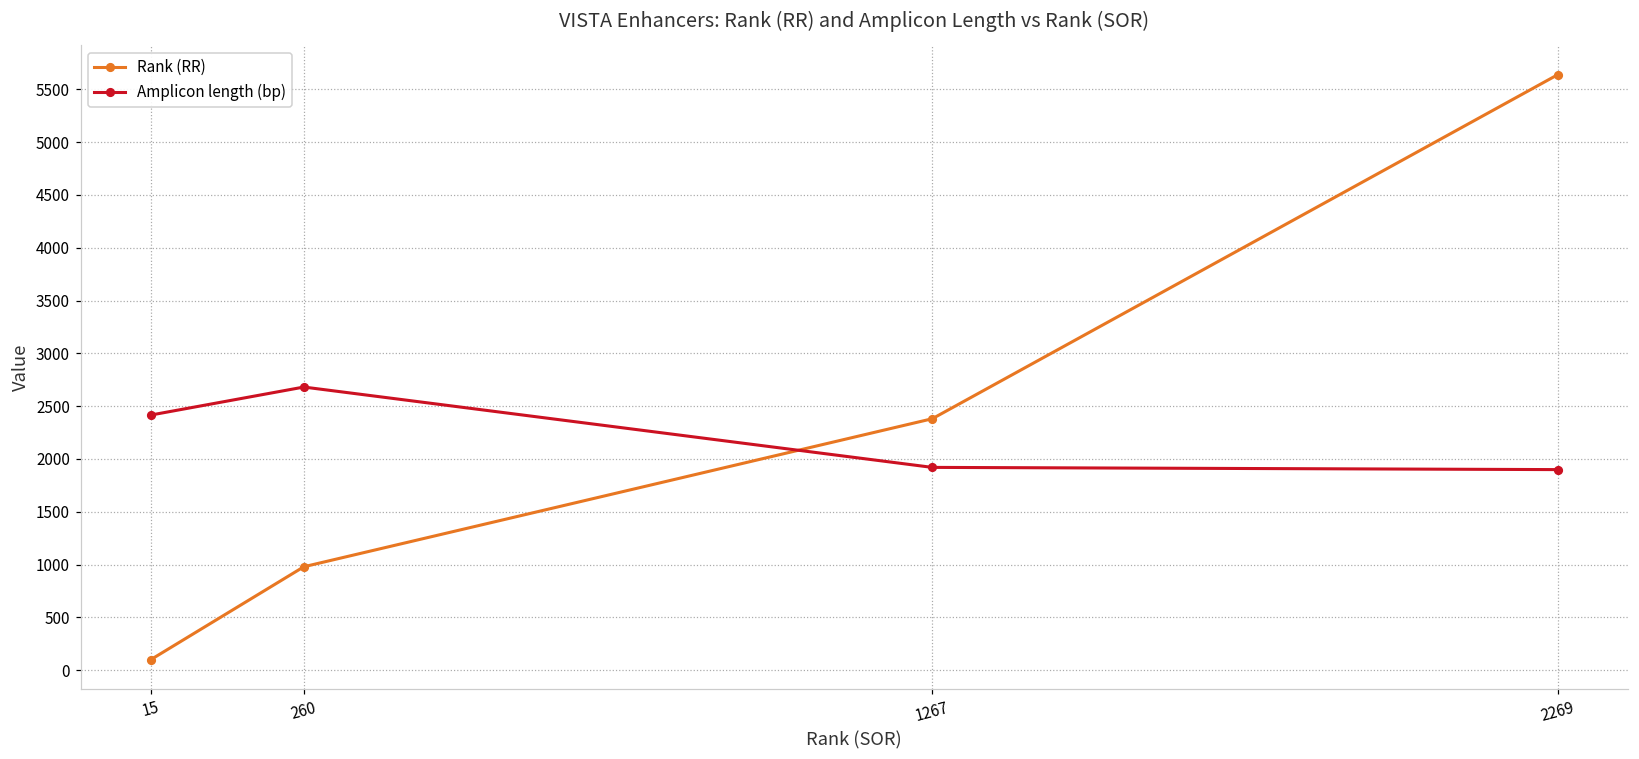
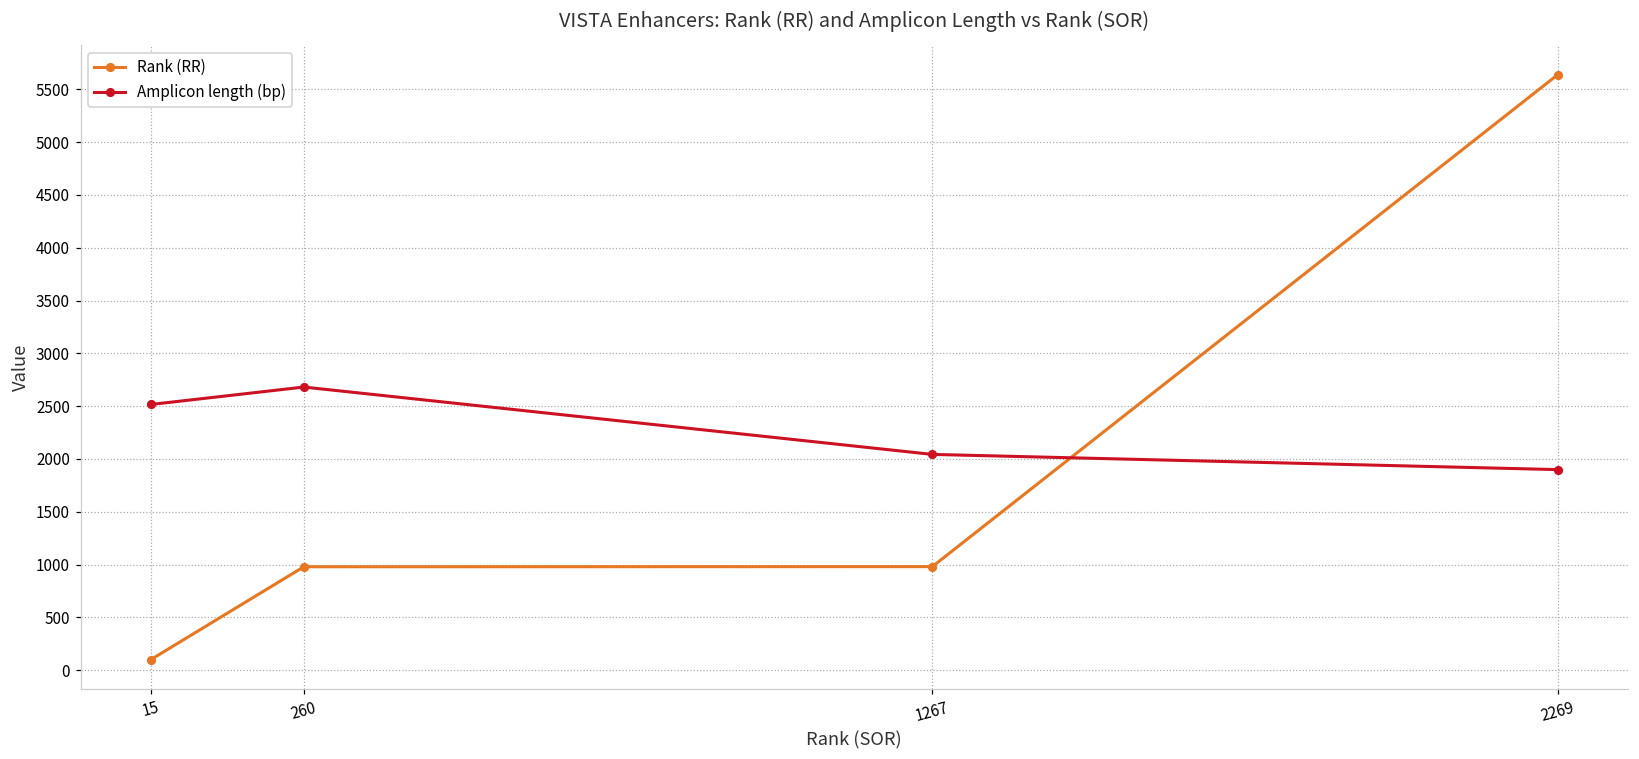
  {
    "Rank (RR)": {
      "15": 100,
      "260": 1000,
-     "1267": 2400,
+     "1267": 1000,
      "2269": 5600
    },
    "Amplicon length (bp)": {
-     "15": 2400,
+     "15": 2500,
      "260": 2700,
-     "1267": 1900,
+     "1267": 2000,
      "2269": 1900
    }
  }
